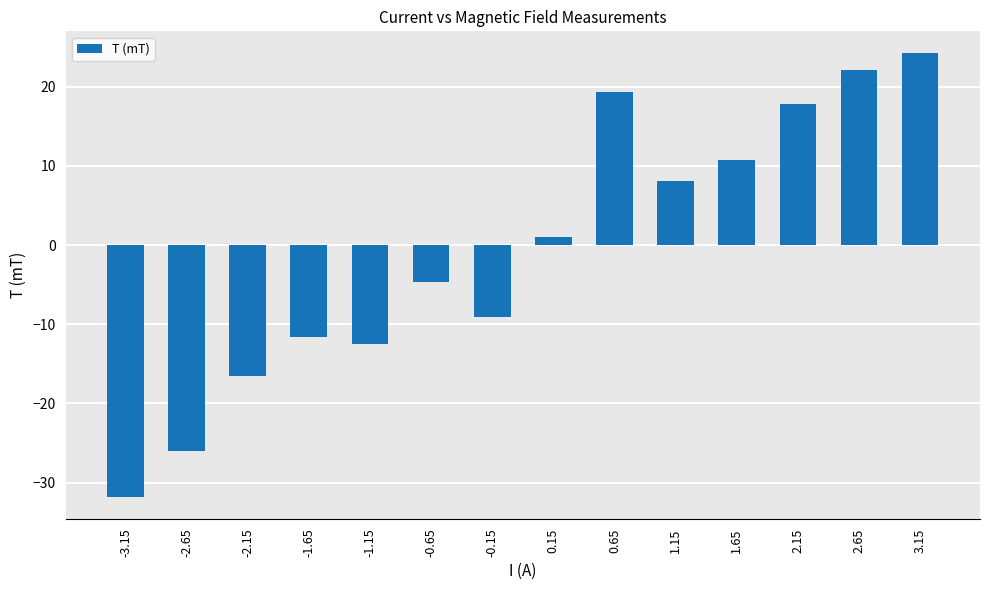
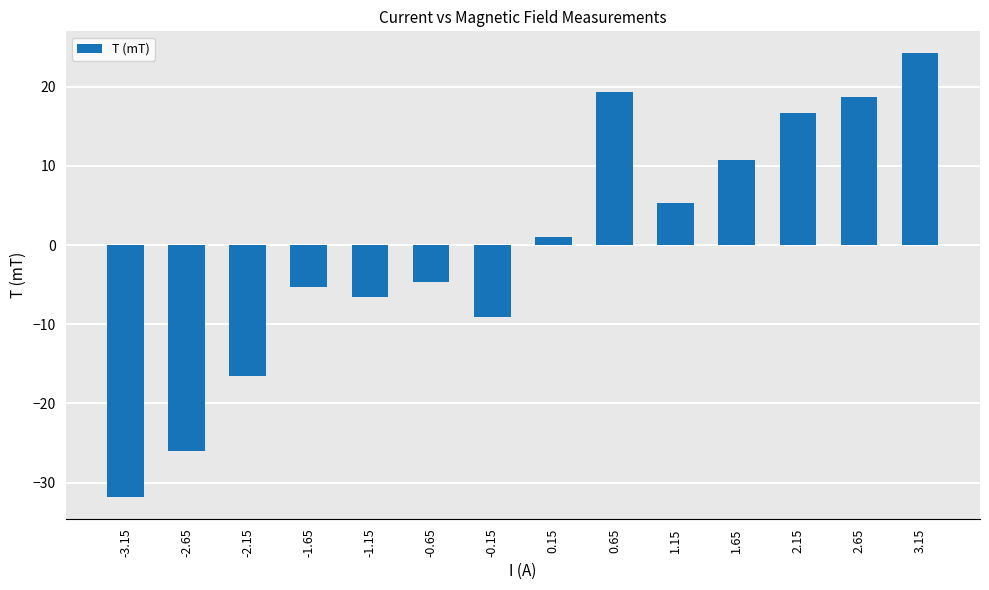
  {
    "-3.15": -32,
    "-2.65": -26,
    "-2.15": -17,
-   "-1.65": -12,
-   "-1.15": -13,
+   "-1.65": -5,
+   "-1.15": -7,
    "-0.65": -5,
    "-0.15": -9,
    "0.15": 1,
    "0.65": 19,
-   "1.15": 8,
+   "1.15": 5,
    "1.65": 11,
-   "2.15": 18,
-   "2.65": 22,
+   "2.15": 17,
+   "2.65": 19,
    "3.15": 24
  }
